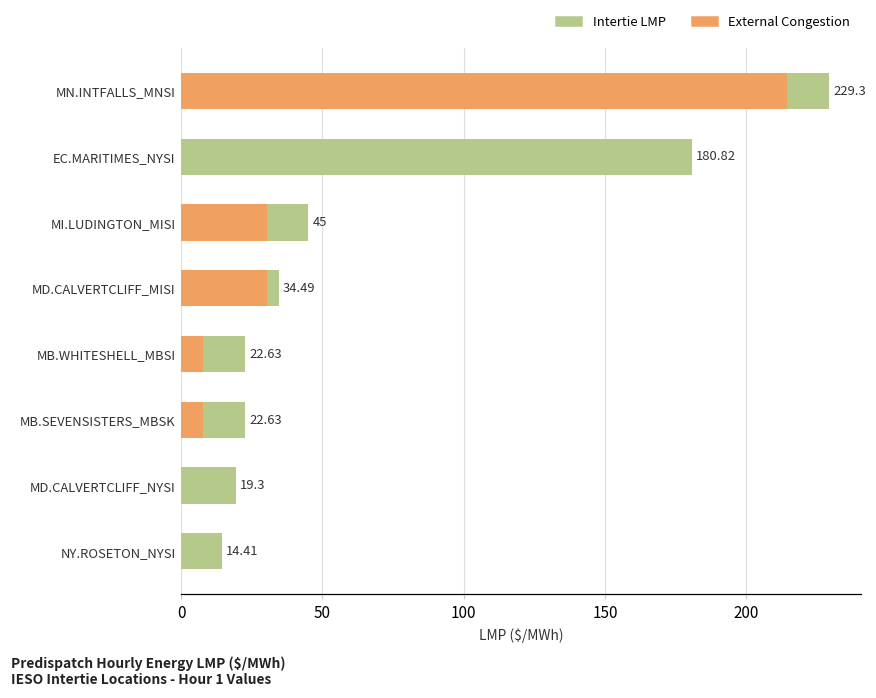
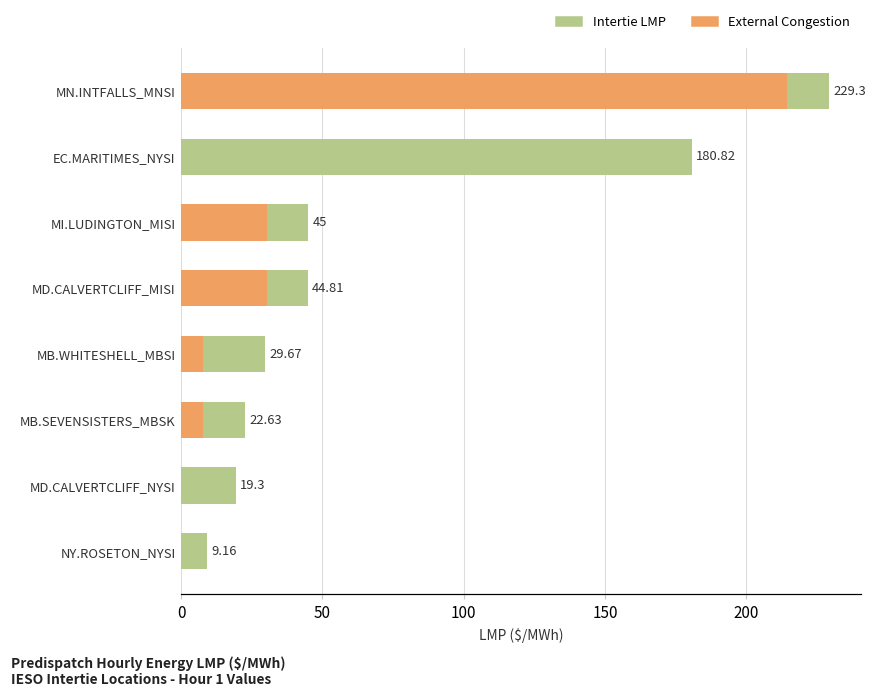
  {
    "Intertie LMP": {
      "MN.INTFALLS_MNSI": 229.3,
      "EC.MARITIMES_NYSI": 180.82,
      "MI.LUDINGTON_MISI": 45,
-     "MD.CALVERTCLIFF_MISI": 34.49,
-     "MB.WHITESHELL_MBSI": 22.63,
+     "MD.CALVERTCLIFF_MISI": 44.81,
+     "MB.WHITESHELL_MBSI": 29.67,
      "MB.SEVENSISTERS_MBSK": 22.63,
      "MD.CALVERTCLIFF_NYSI": 19.3,
-     "NY.ROSETON_NYSI": 14.41
+     "NY.ROSETON_NYSI": 9.16
    }
  }
